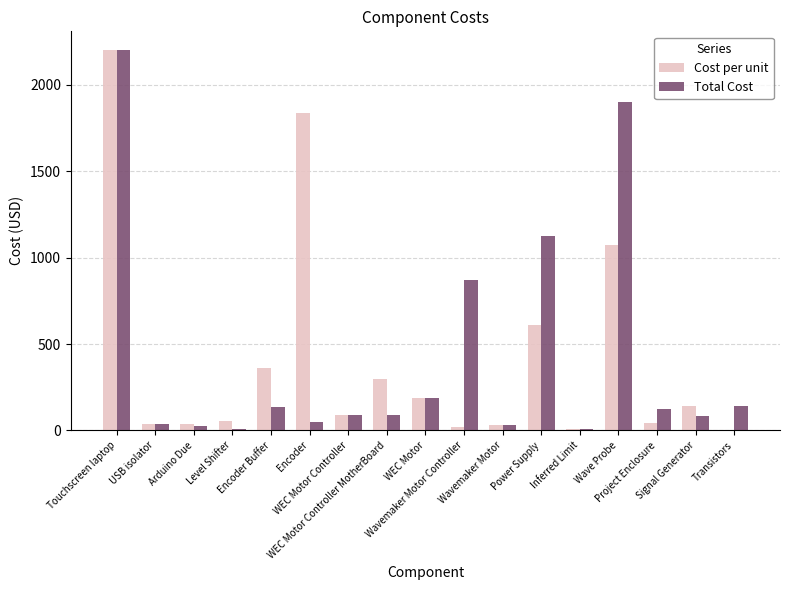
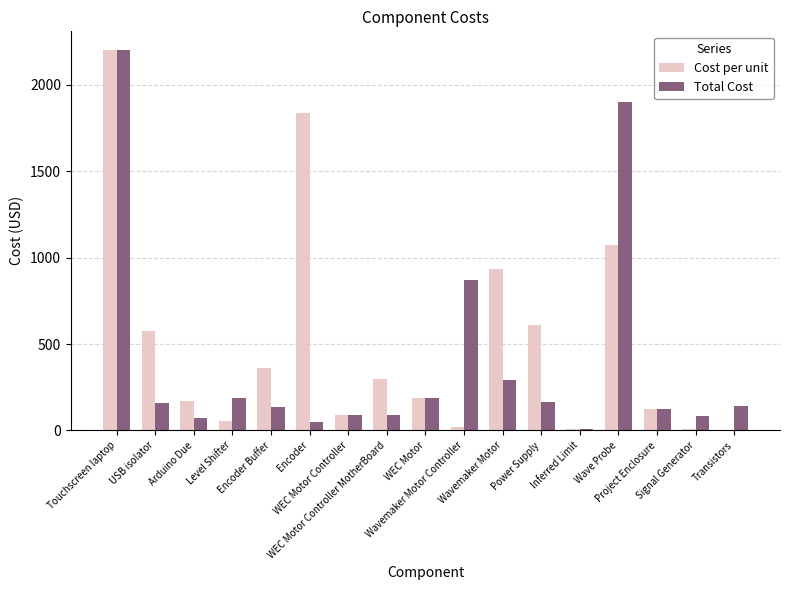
  {
    "Cost per unit": {
      "Touchscreen laptop": 2200,
-     "USB isolator": 30,
-     "Arduino Due": 40,
+     "USB isolator": 580,
+     "Arduino Due": 170,
      "Level Shifter": 50,
      "Encoder Buffer": 360,
      "Encoder": 1840,
      "WEC Motor Controller": 90,
      "WEC Motor Controller MotherBoard": 300,
      "WEC Motor": 190,
      "Wavemaker Motor Controller": 20,
-     "Wavemaker Motor": 30,
+     "Wavemaker Motor": 930,
      "Power Supply": 610,
      "Wave Probe": 1080,
-     "Project Enclosure": 40,
-     "Signal Generator": 140
+     "Project Enclosure": 120,
+     "Signal Generator": 10
    },
    "Total Cost": {
      "Touchscreen laptop": 2200,
-     "USB isolator": 30,
-     "Arduino Due": 20,
-     "Level Shifter": 10,
+     "USB isolator": 160,
+     "Arduino Due": 70,
+     "Level Shifter": 190,
      "Encoder Buffer": 140,
      "Encoder": 50,
      "WEC Motor Controller": 90,
      "WEC Motor Controller MotherBoard": 90,
      "WEC Motor": 190,
      "Wavemaker Motor Controller": 870,
-     "Wavemaker Motor": 30,
-     "Power Supply": 1120,
+     "Wavemaker Motor": 290,
+     "Power Supply": 160,
      "Wave Probe": 1900,
      "Project Enclosure": 120,
      "Signal Generator": 80,
      "Transistors": 140
    }
  }
